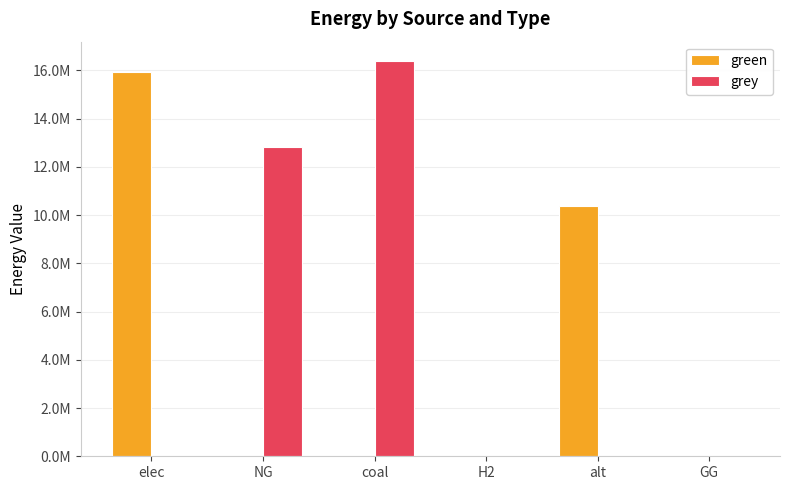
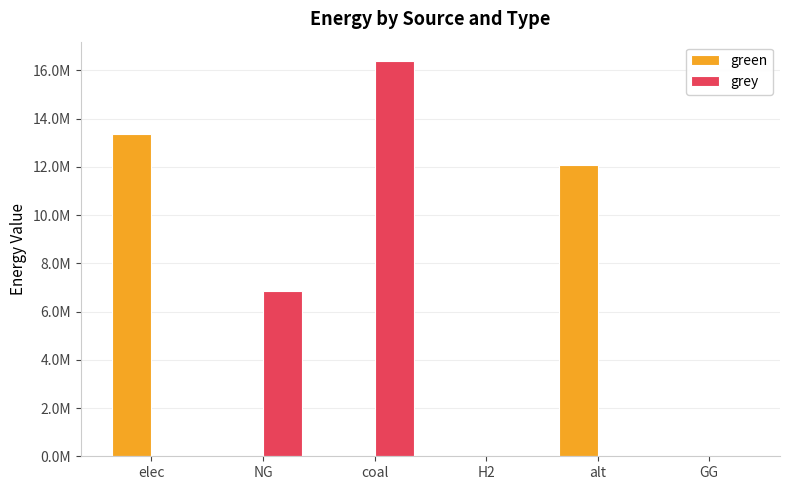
  {
    "green": {
-     "elec": 15900000,
+     "elec": 13400000,
      "NG": 0,
      "coal": 0,
      "H2": 0,
-     "alt": 10400000,
+     "alt": 12100000,
      "GG": 0
    },
    "grey": {
      "elec": 0,
-     "NG": 12800000,
+     "NG": 6800000,
      "coal": 16400000,
      "H2": 0,
      "alt": 0,
      "GG": 0
    }
  }
